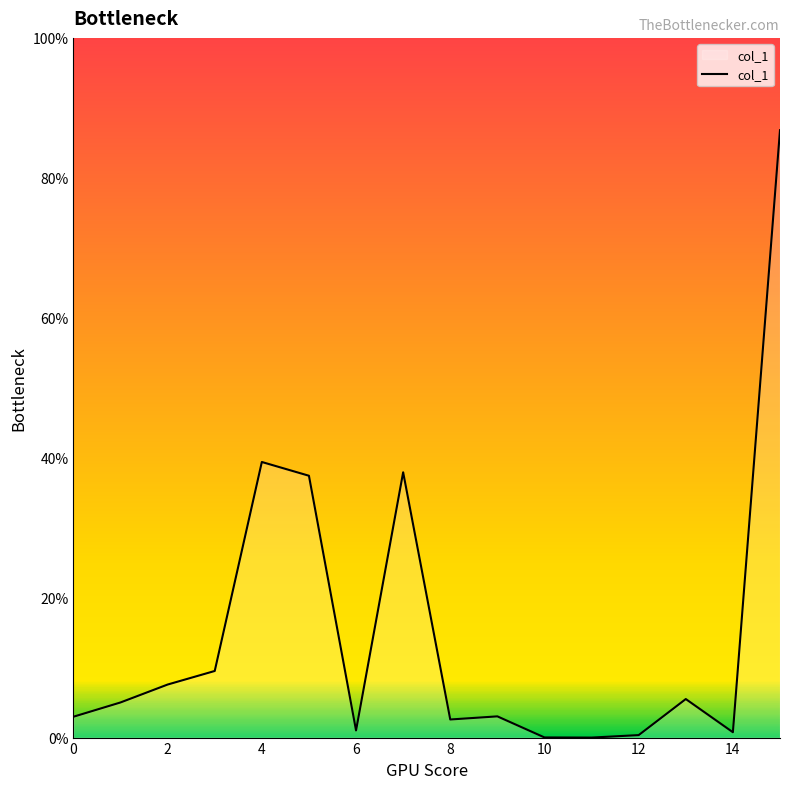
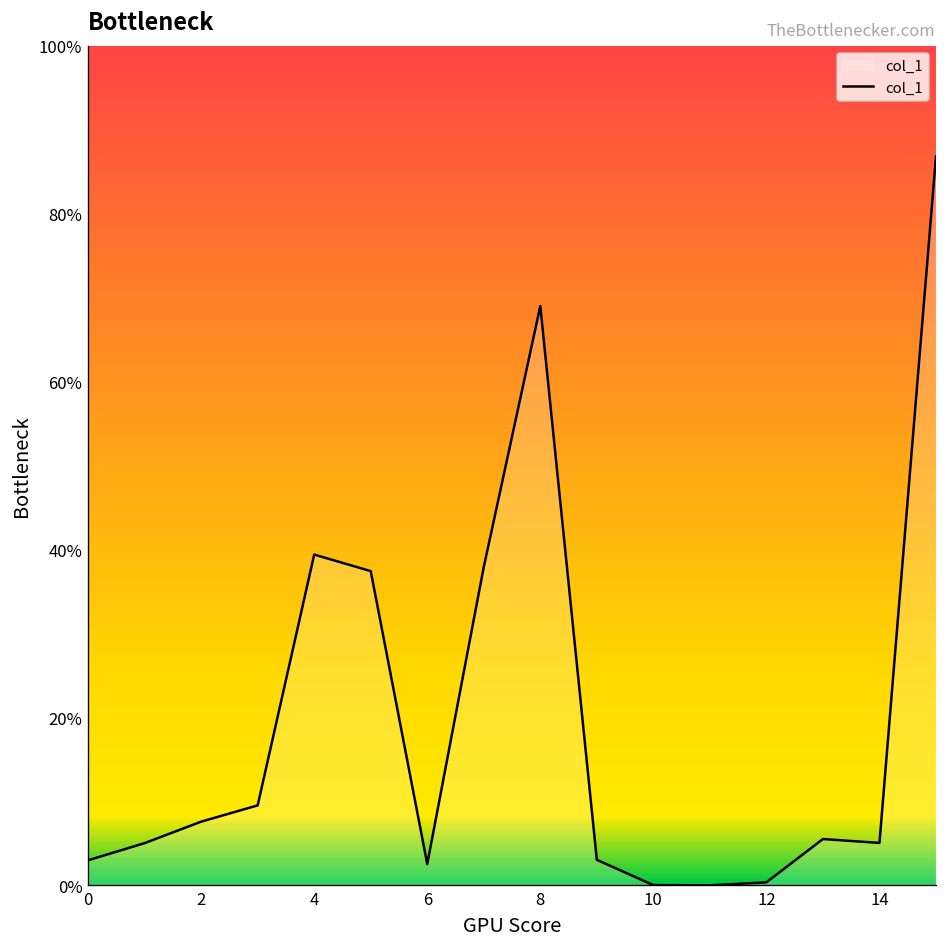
  {
    "0": "3%",
    "2": "8%",
    "4": "39%",
-   "6": "1%",
-   "8": "3%",
+   "6": "3%",
+   "8": "69%",
    "10": "0%",
    "12": "0%",
-   "14": "1%"
+   "14": "5%"
  }
